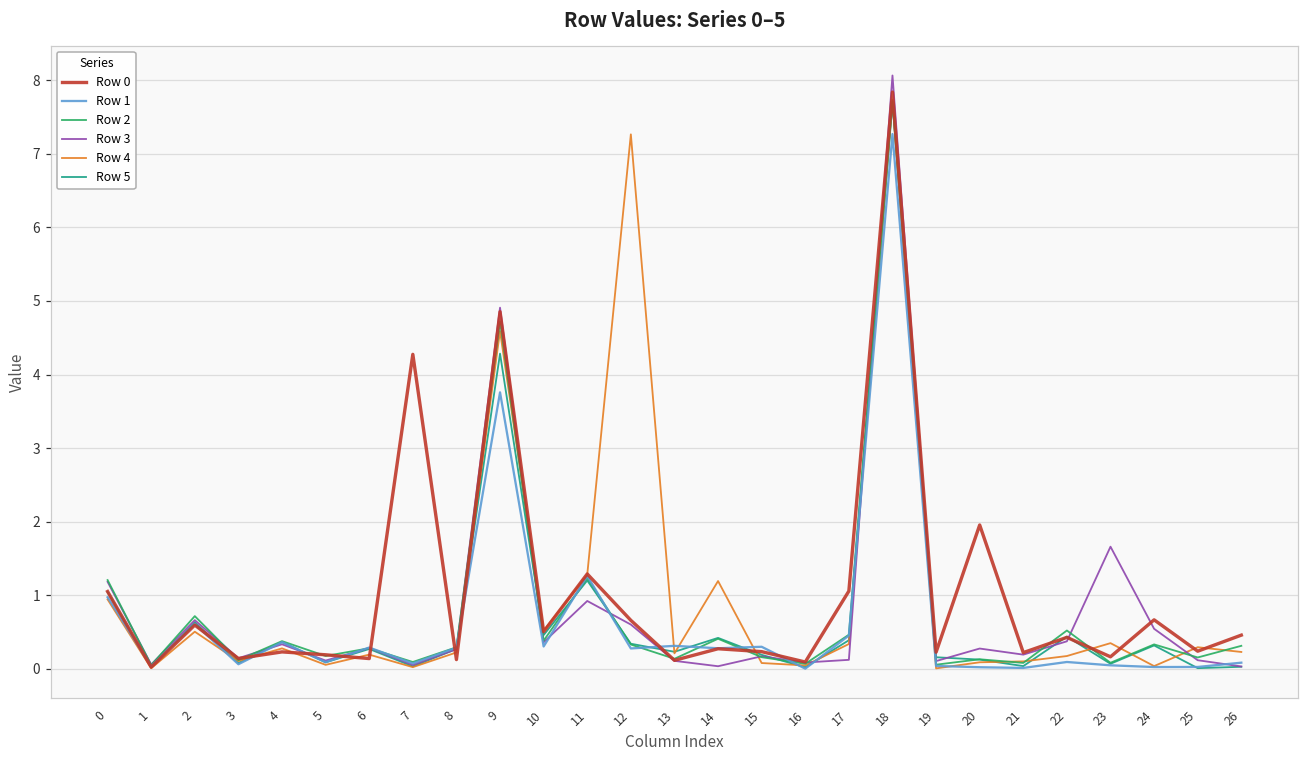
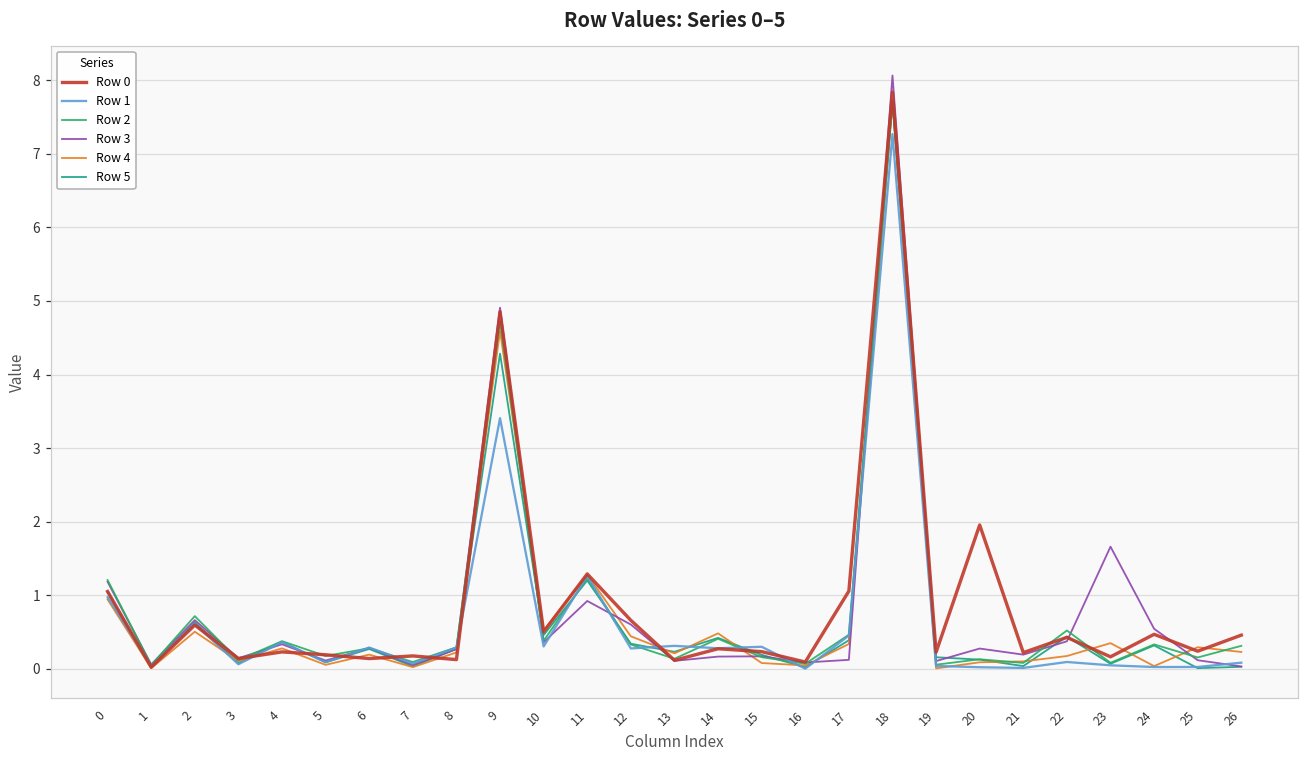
  {
    "Row 0": {
      "4": 0.2,
      "6": 0.1,
-     "7": 4.3,
+     "7": 0.2,
      "8": 0.1,
      "9": 4.9,
      "12": 0.7,
      "15": 0.2,
      "17": 1.1,
      "18": 7.8,
      "19": 0.2,
      "20": 2.0,
      "23": 0.2,
-     "24": 0.7,
+     "24": 0.5,
      "25": 0.2,
      "26": 0.5
    },
    "Row 1": {
-     "9": 3.8,
+     "9": 3.4,
      "10": 0.3,
      "12": 0.3,
      "13": 0.3,
      "15": 0.3,
      "18": 7.3,
      "20": 0.0,
      "22": 0.1,
      "26": 0.1
    },
    "Row 3": {
      "9": 4.9,
      "11": 0.9,
      "12": 0.6,
-     "14": 0.0,
+     "14": 0.2,
      "17": 0.1,
      "18": 8.1,
      "19": 0.1,
      "20": 0.3,
      "22": 0.4,
      "23": 1.7,
      "24": 0.5
    },
    "Row 4": {
      "2": 0.5,
      "4": 0.3,
      "6": 0.2,
      "8": 0.2,
      "9": 4.6,
-     "12": 7.3,
-     "14": 1.2,
+     "12": 0.4,
+     "14": 0.5,
      "15": 0.1,
      "17": 0.3,
      "22": 0.2,
      "23": 0.4,
      "25": 0.3,
      "26": 0.2
    }
  }
